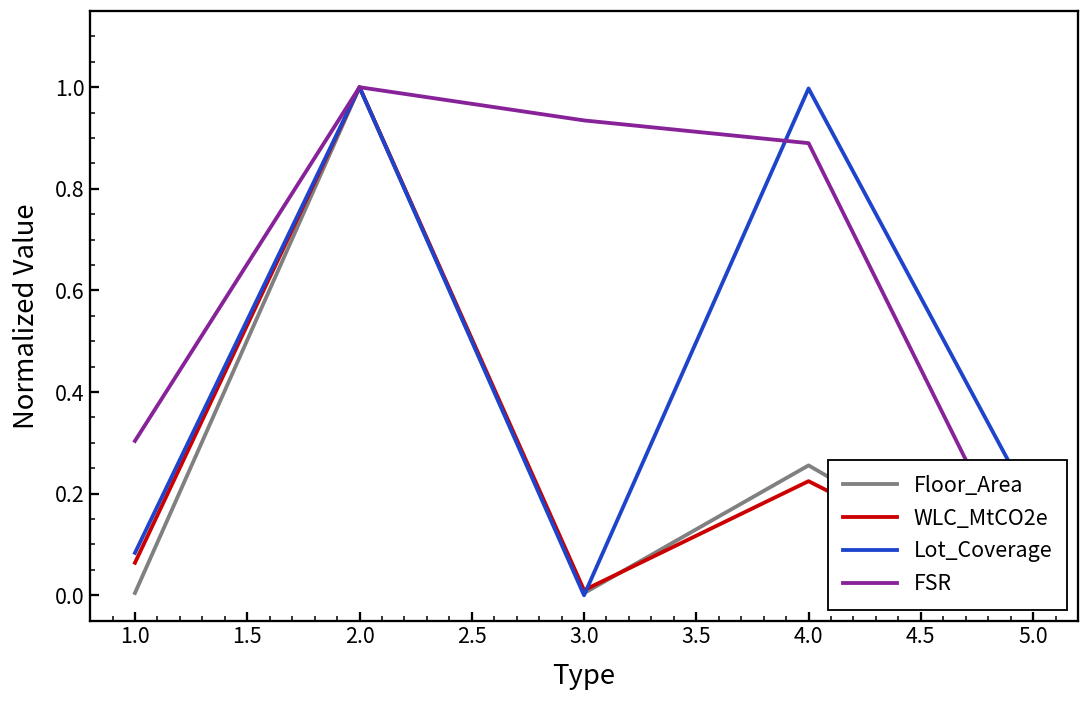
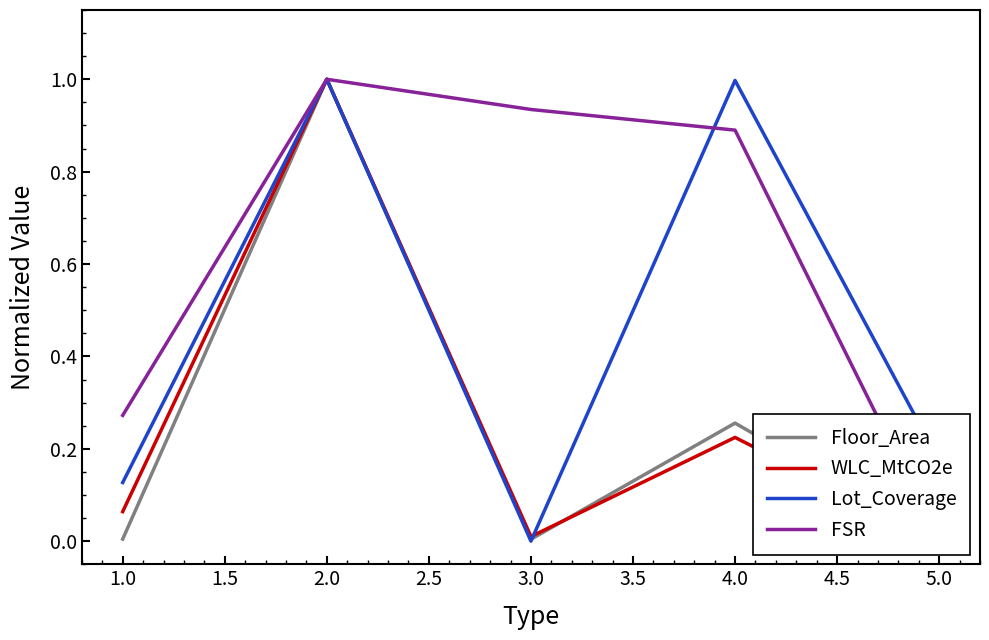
  {
    "Floor_Area": {
      "1.0": 0.00,
      "4.0": 0.26
    },
    "WLC_MtCO2e": {
      "1.0": 0.06,
      "3.0": 0.01,
      "4.0": 0.22
    },
    "Lot_Coverage": {
-     "1.0": 0.08,
+     "1.0": 0.13,
      "4.0": 1.00
    },
    "FSR": {
-     "1.0": 0.30,
+     "1.0": 0.27,
      "3.0": 0.93,
      "4.0": 0.89
    }
  }
